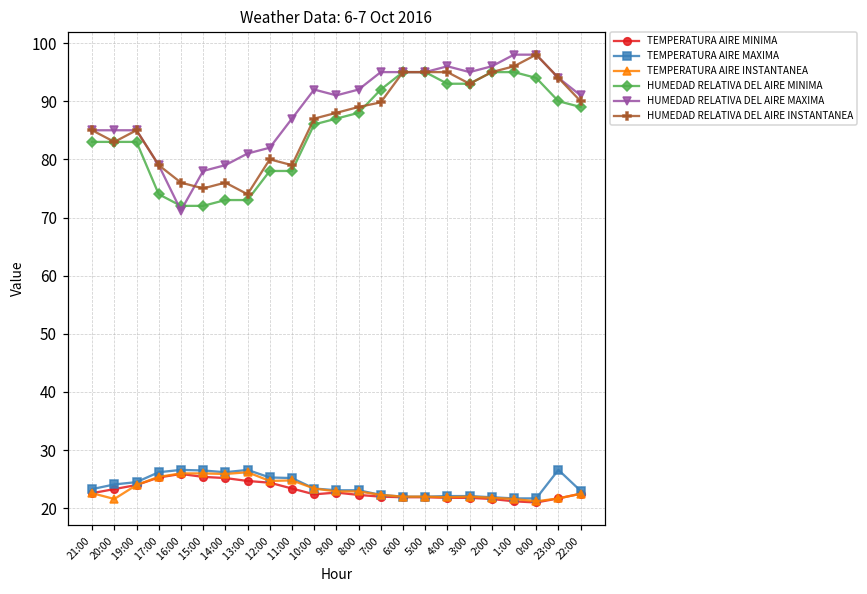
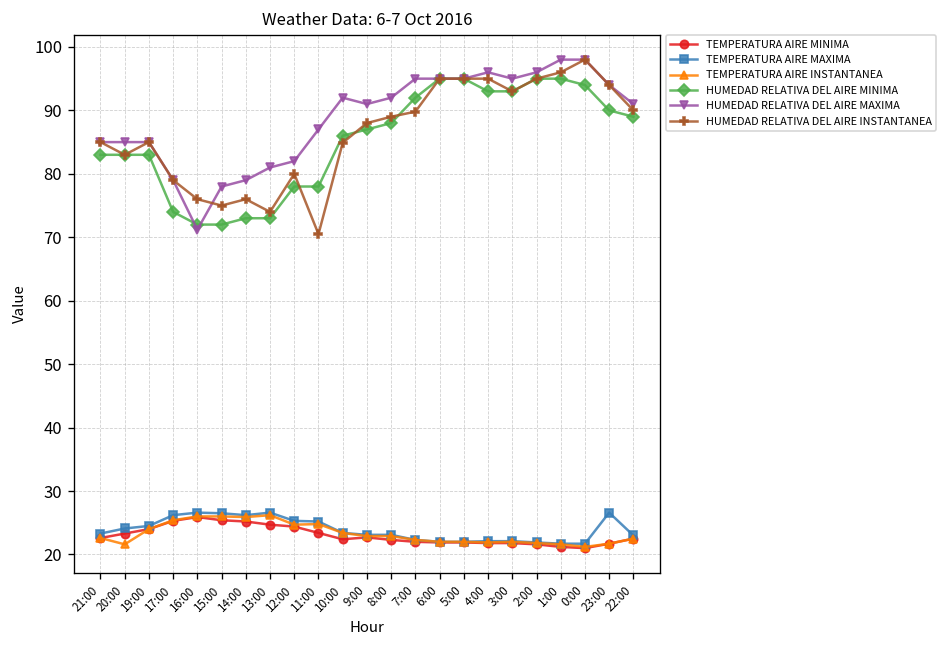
  {
    "TEMPERATURA AIRE MINIMA": {
      "20:00": 23,
      "15:00": 25,
      "14:00": 25,
      "13:00": 25,
      "11:00": 23,
      "10:00": 22,
      "8:00": 22
    },
    "TEMPERATURA AIRE MAXIMA": {
      "21:00": 23,
      "20:00": 24,
      "19:00": 25,
      "17:00": 26,
      "16:00": 27,
      "15:00": 27,
      "12:00": 25,
      "0:00": 22,
      "23:00": 27,
      "22:00": 23
    },
    "TEMPERATURA AIRE INSTANTANEA": {
      "20:00": 22,
      "15:00": 26
    },
    "HUMEDAD RELATIVA DEL AIRE MINIMA": {
      "21:00": 83,
      "19:00": 83,
      "17:00": 74,
      "16:00": 72,
      "15:00": 72,
      "14:00": 73,
      "13:00": 73,
      "12:00": 78,
      "11:00": 78,
      "10:00": 86,
      "9:00": 87,
      "8:00": 88,
      "7:00": 92,
      "4:00": 93,
      "1:00": 95,
      "0:00": 94,
      "23:00": 90,
      "22:00": 89
    },
    "HUMEDAD RELATIVA DEL AIRE MAXIMA": {
      "20:00": 85,
      "16:00": 71,
      "15:00": 78,
      "14:00": 79,
      "13:00": 81,
      "12:00": 82,
      "11:00": 87,
      "10:00": 92,
      "9:00": 91,
      "8:00": 92,
      "7:00": 95,
      "4:00": 96,
      "3:00": 95,
      "2:00": 96,
      "1:00": 98,
      "22:00": 91
    },
    "HUMEDAD RELATIVA DEL AIRE INSTANTANEA": {
      "16:00": 76,
      "15:00": 75,
      "14:00": 76,
      "13:00": 74,
      "12:00": 80,
-     "11:00": 79,
-     "10:00": 87,
+     "11:00": 71,
+     "10:00": 85,
      "9:00": 88,
      "8:00": 89,
      "7:00": 90,
      "4:00": 95,
      "1:00": 96,
      "22:00": 90
    }
  }
